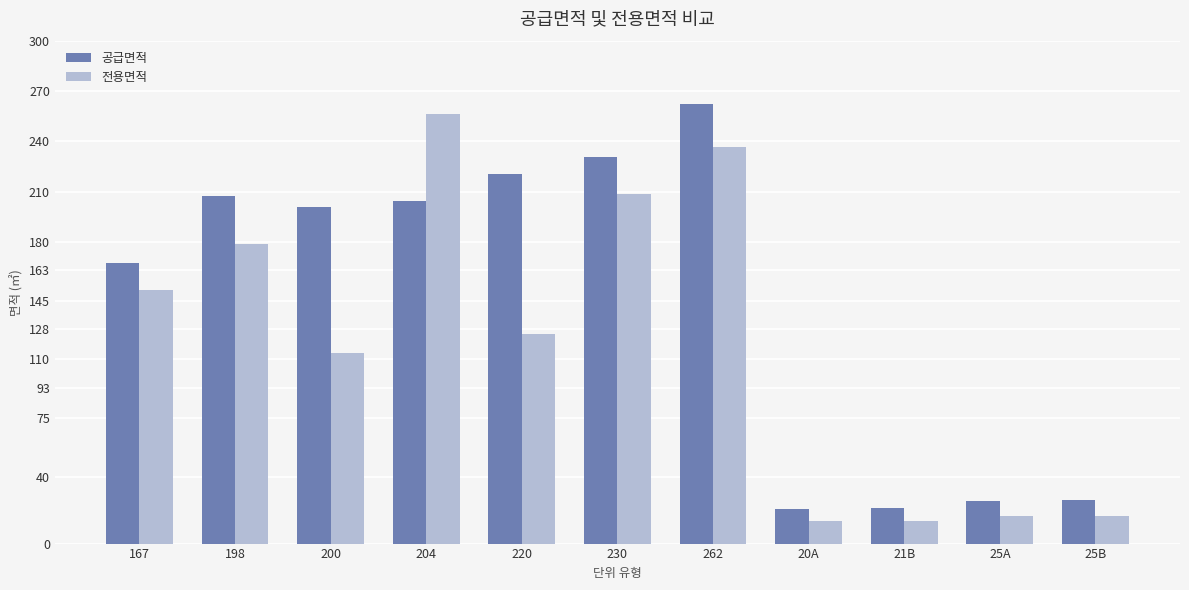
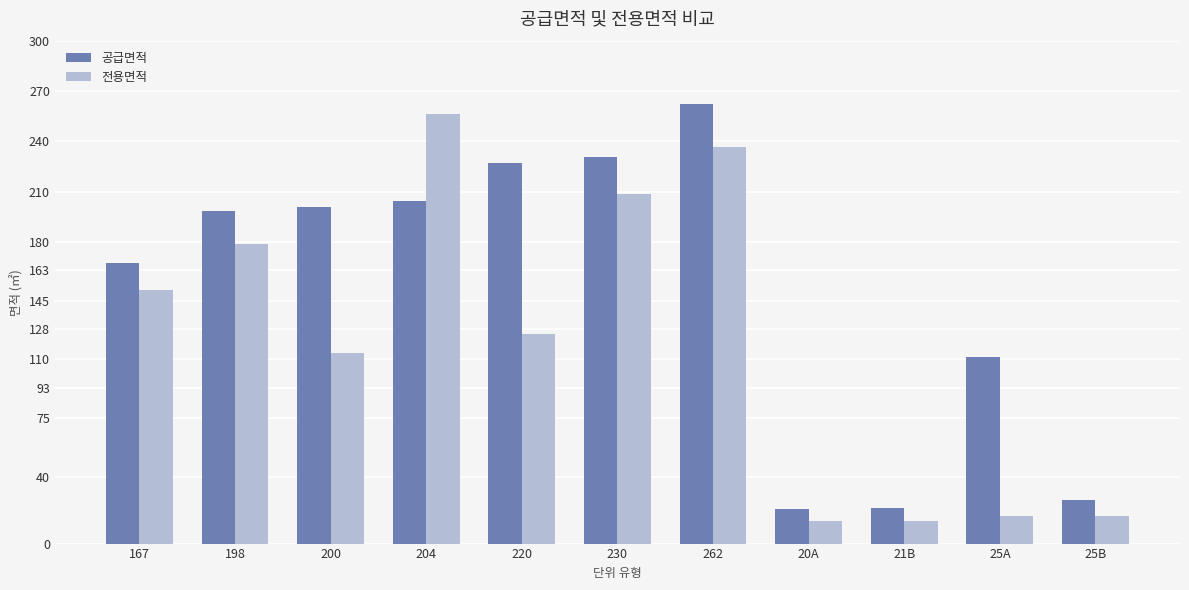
  {
    "공급면적": {
      "167": 168,
-     "198": 208,
+     "198": 198,
      "200": 201,
      "204": 204,
-     "220": 220,
+     "220": 227,
      "230": 231,
      "262": 262,
      "20A": 21,
      "21B": 21,
-     "25A": 25,
+     "25A": 111,
      "25B": 26
    },
    "전용면적": {
      "167": 151,
      "198": 179,
      "200": 113,
      "204": 256,
      "220": 125,
      "230": 208,
      "262": 237,
      "20A": 13,
      "21B": 14,
      "25A": 16,
      "25B": 17
    }
  }
